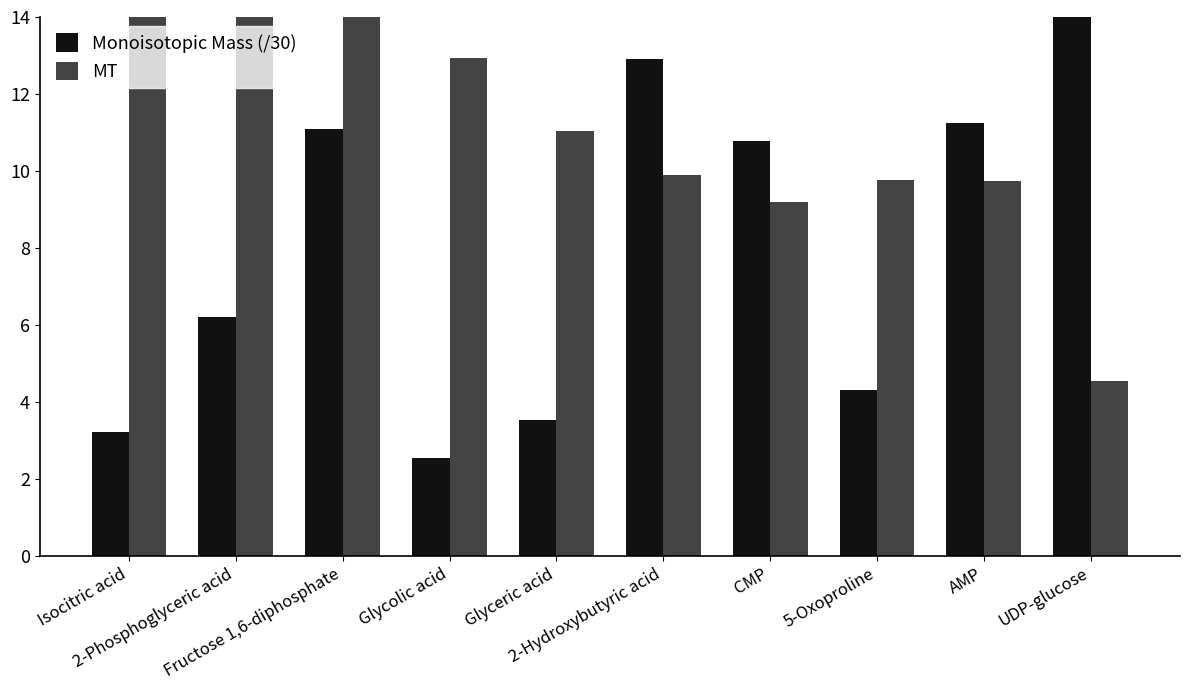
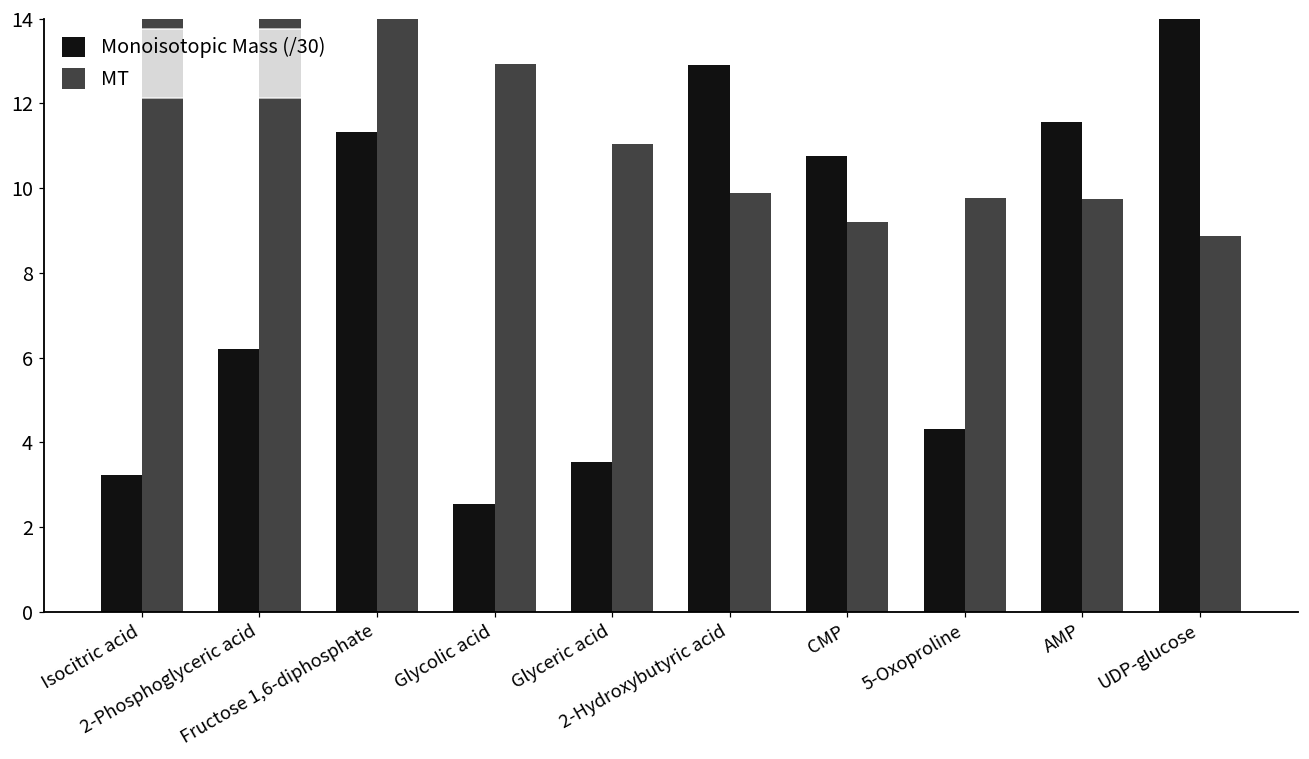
  {
    "Monoisotopic Mass (/30)": {
      "Isocitric acid": 3.2,
      "2-Phosphoglyceric acid": 6.2,
-     "Fructose 1,6-diphosphate": 11.1,
+     "Fructose 1,6-diphosphate": 11.3,
      "Glycolic acid": 2.5,
      "Glyceric acid": 3.5,
      "2-Hydroxybutyric acid": 12.9,
      "CMP": 10.8,
      "5-Oxoproline": 4.3,
-     "AMP": 11.2
+     "AMP": 11.6
    },
    "MT": {
      "Glycolic acid": 12.9,
      "Glyceric acid": 11.0,
      "2-Hydroxybutyric acid": 9.9,
      "CMP": 9.2,
      "5-Oxoproline": 9.8,
      "AMP": 9.8,
-     "UDP-glucose": 4.6
+     "UDP-glucose": 8.9
    }
  }
